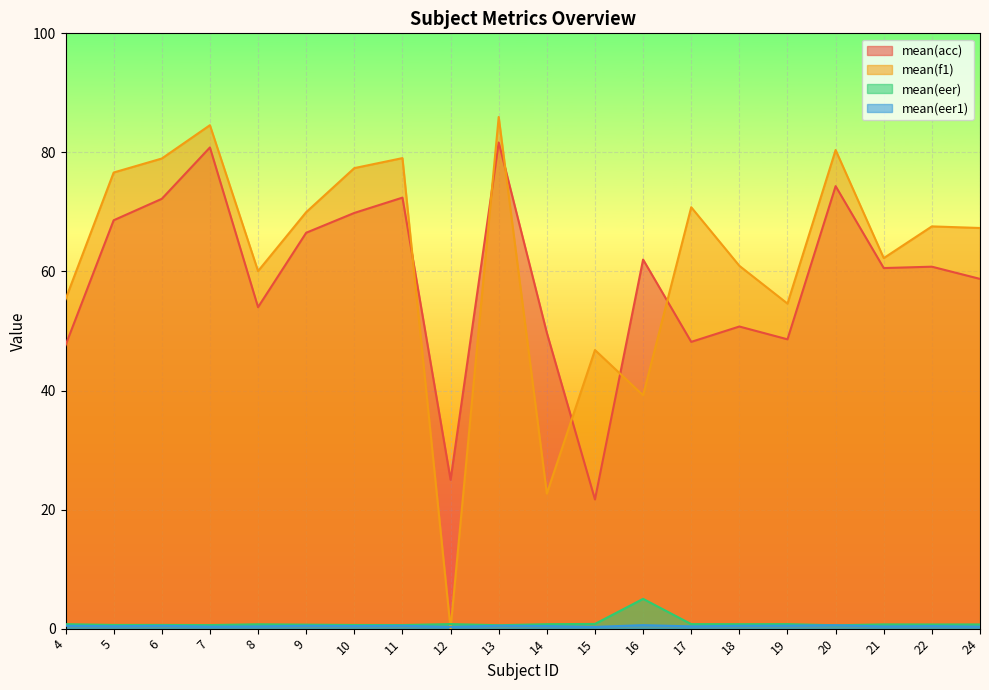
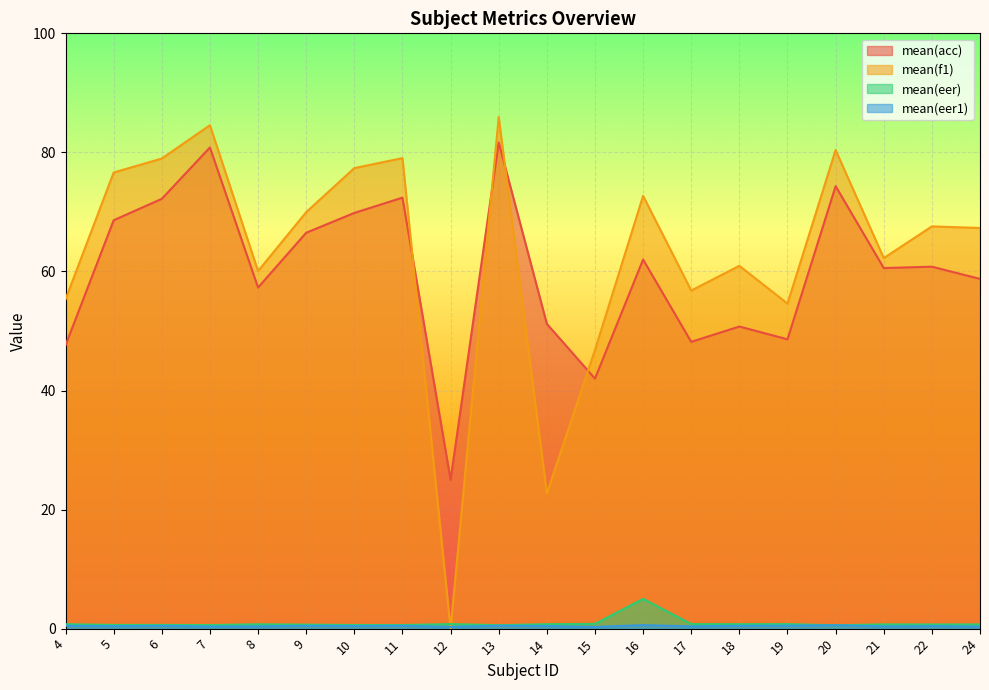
  {
    "mean(acc)": {
      "4": 48,
      "5": 69,
      "6": 72,
      "7": 81,
-     "8": 54,
+     "8": 57,
      "9": 67,
      "10": 70,
      "11": 72,
      "12": 25,
      "13": 82,
-     "14": 50,
-     "15": 22,
+     "14": 51,
+     "15": 42,
      "16": 62,
      "17": 48,
      "18": 51,
      "19": 49,
      "20": 74,
      "21": 61,
      "22": 61,
      "24": 59
    },
    "mean(f1)": {
      "4": 55,
      "5": 77,
      "6": 79,
      "7": 85,
      "8": 60,
      "9": 70,
      "10": 77,
      "11": 79,
      "13": 86,
      "14": 23,
      "15": 47,
-     "16": 39,
-     "17": 71,
+     "16": 73,
+     "17": 57,
      "18": 61,
      "19": 55,
      "20": 80,
      "21": 62,
      "22": 68,
      "24": 67
    },
    "mean(eer)": {
      "12": 1,
      "15": 1,
      "16": 5
    },
    "mean(eer1)": {
      "15": 0,
      "16": 1
    }
  }
